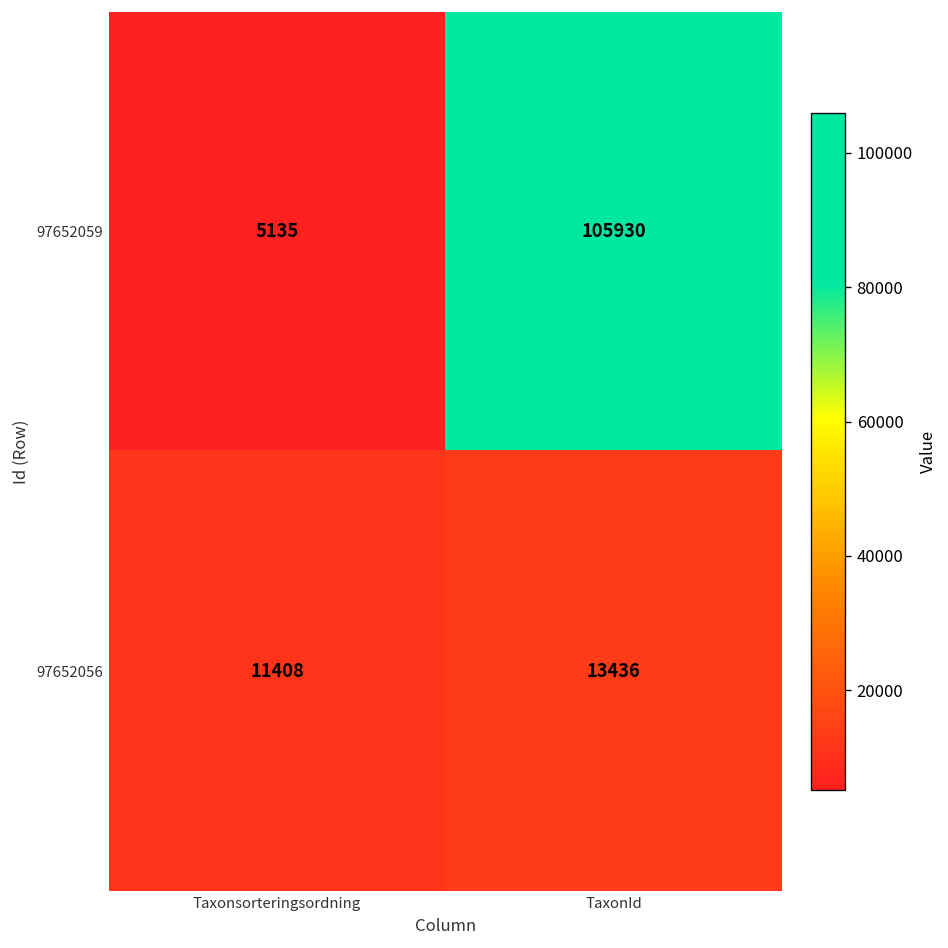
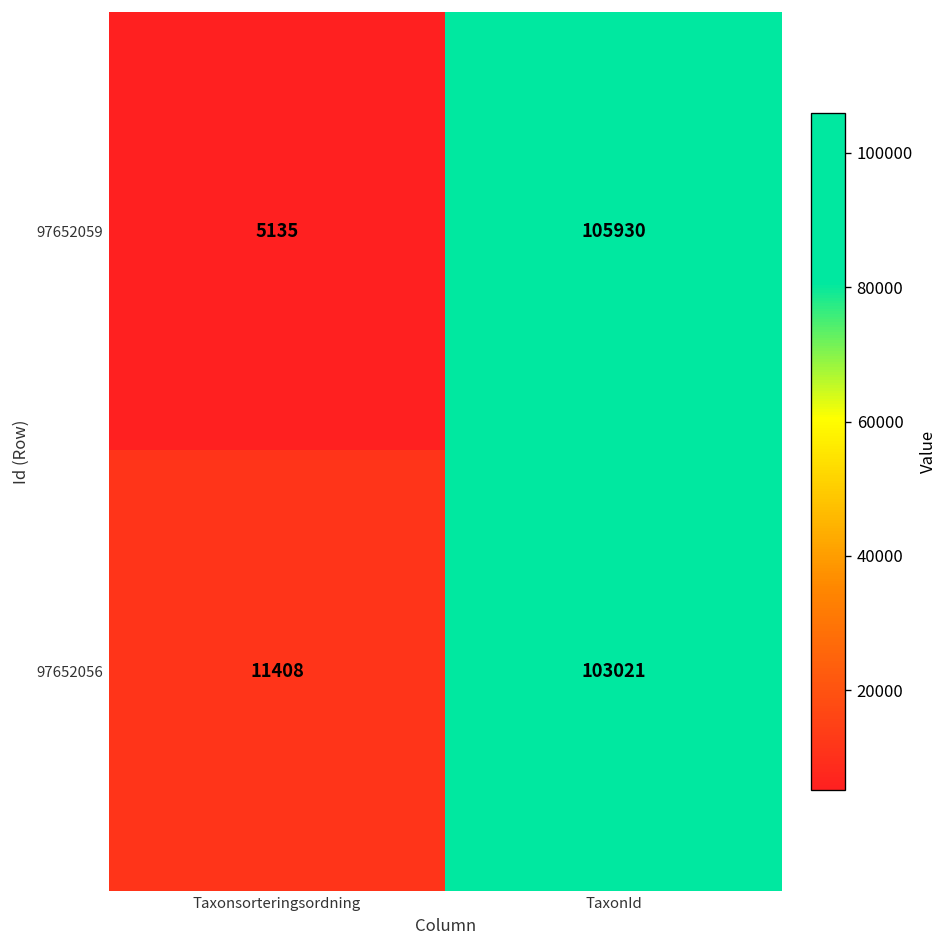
  {
    "97652059": {
      "Taxonsorteringsordning": 5135,
      "TaxonId": 105930
    },
    "97652056": {
      "Taxonsorteringsordning": 11408,
-     "TaxonId": 13436
+     "TaxonId": 103021
    }
  }
